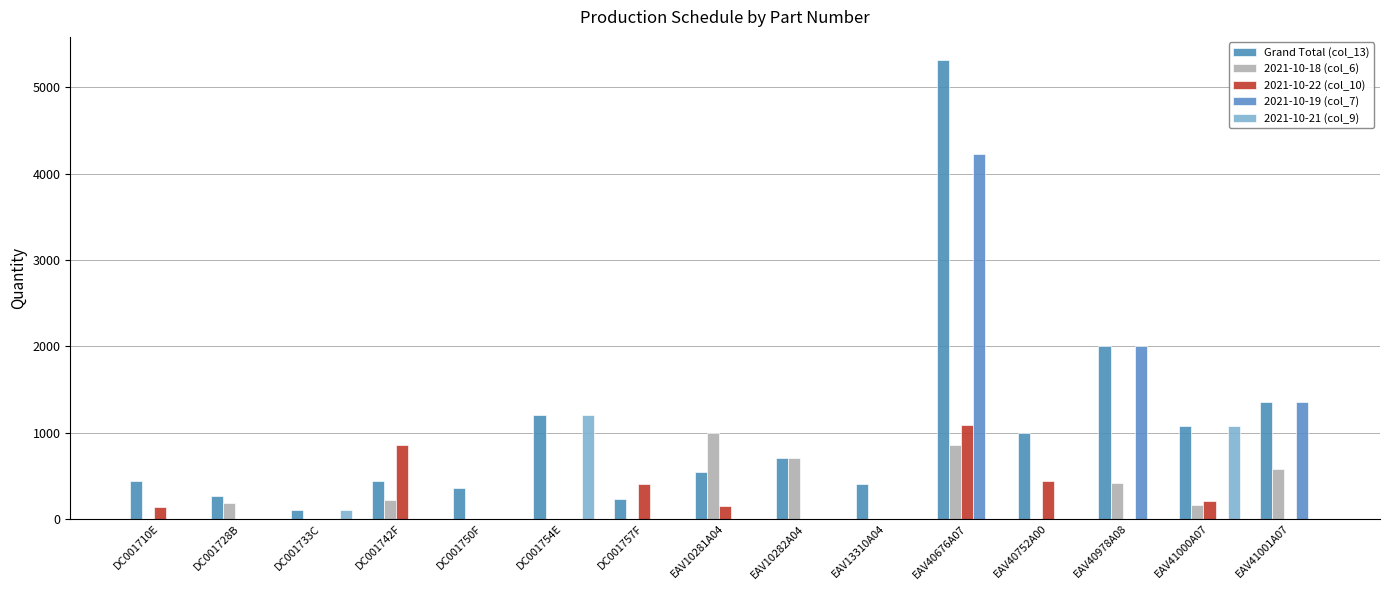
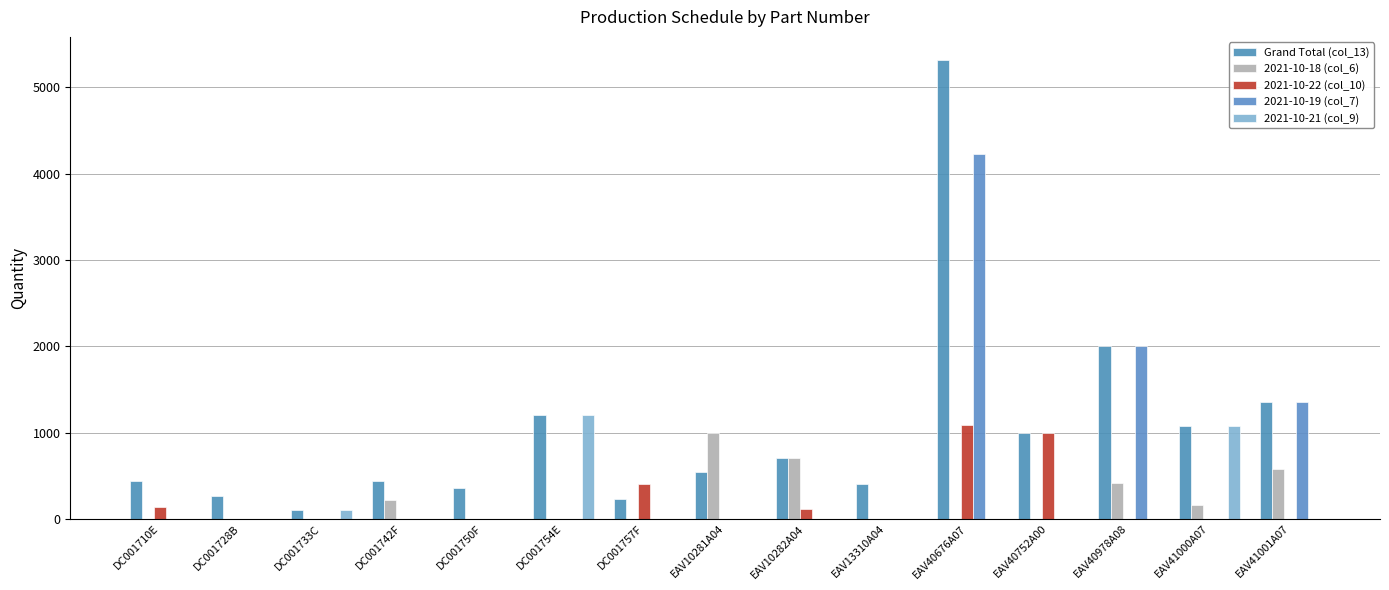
  {
    "2021-10-18 (col_6)": {
      "DC001710E": 0,
-     "DC001728B": 200,
+     "DC001728B": 0,
      "DC001733C": 0,
      "DC001742F": 200,
      "DC001750F": 0,
      "DC001754E": 0,
      "DC001757F": 0,
      "EAV10281A04": 1000,
      "EAV10282A04": 700,
      "EAV13310A04": 0,
-     "EAV40676A07": 900,
+     "EAV40676A07": 0,
      "EAV40752A00": 0,
      "EAV40978A08": 400,
      "EAV41000A07": 200,
      "EAV41001A07": 600
    },
    "2021-10-22 (col_10)": {
      "DC001710E": 100,
      "DC001728B": 0,
      "DC001733C": 0,
-     "DC001742F": 900,
+     "DC001742F": 0,
      "DC001750F": 0,
      "DC001754E": 0,
      "DC001757F": 400,
-     "EAV10281A04": 100,
-     "EAV10282A04": 0,
+     "EAV10281A04": 0,
+     "EAV10282A04": 100,
      "EAV13310A04": 0,
      "EAV40676A07": 1100,
-     "EAV40752A00": 400,
+     "EAV40752A00": 1000,
      "EAV40978A08": 0,
-     "EAV41000A07": 200,
+     "EAV41000A07": 0,
      "EAV41001A07": 0
    }
  }
